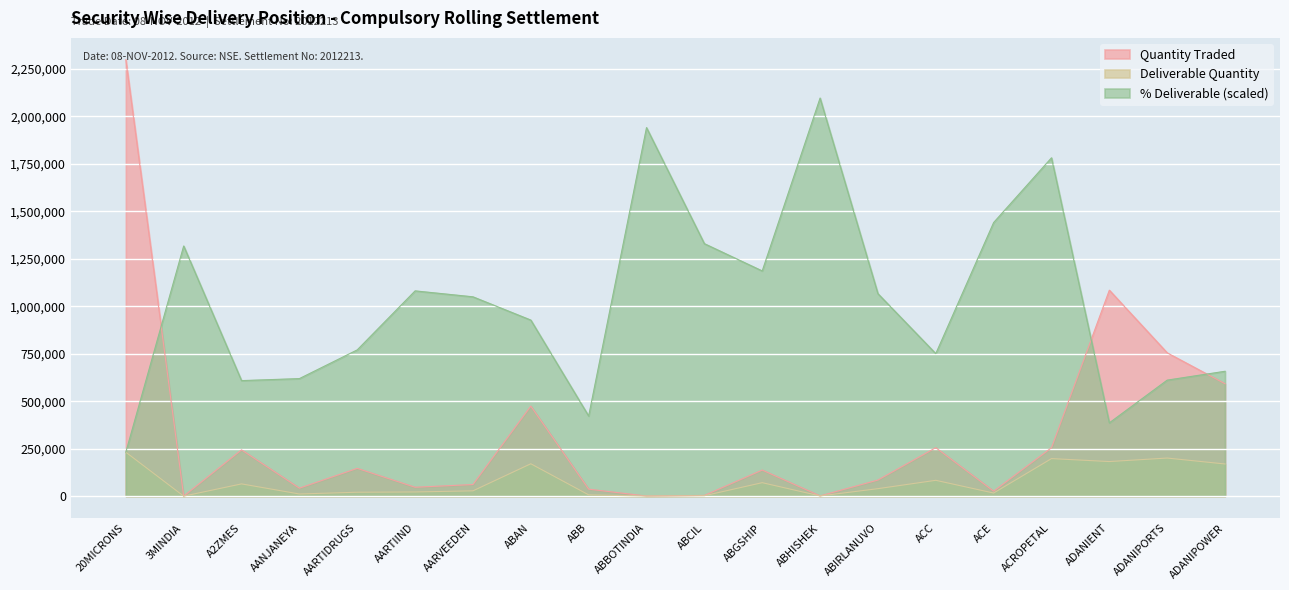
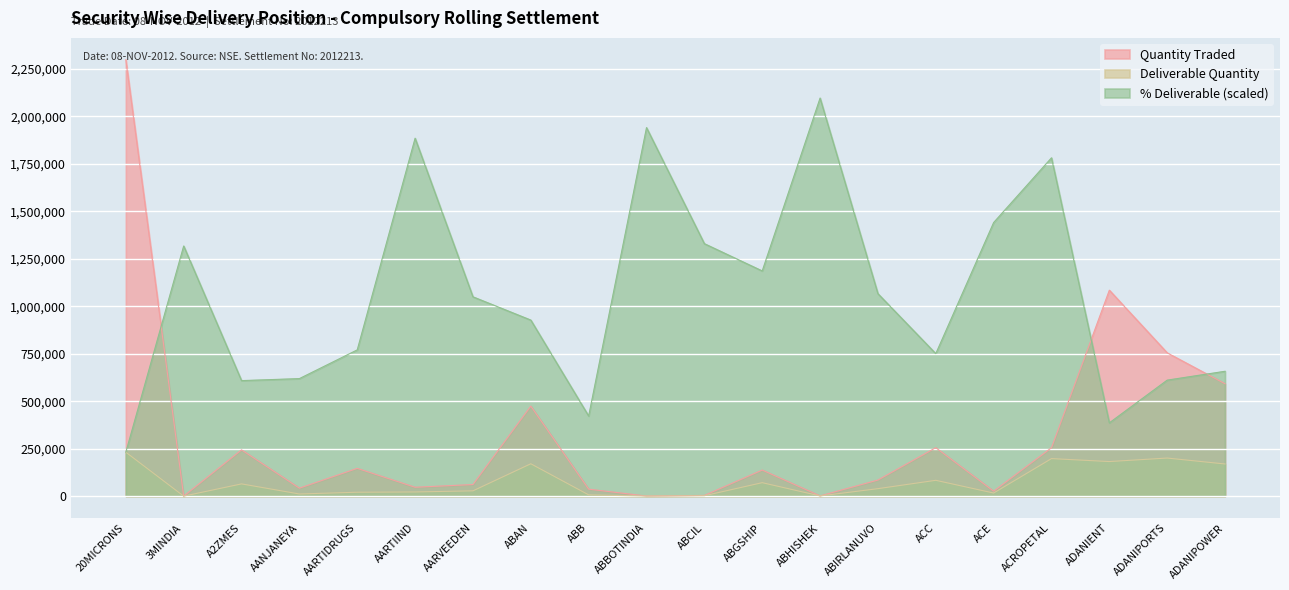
  {
    "% Deliverable (scaled)": {
      "3MINDIA": "1,320,000",
      "A2ZMES": "610,000",
      "AANJANEYA": "620,000",
      "AARTIDRUGS": "770,000",
-     "AARTIIND": "1,080,000",
+     "AARTIIND": "1,890,000",
      "AARVEEDEN": "1,050,000",
      "ABAN": "930,000",
      "ABB": "420,000",
      "ABBOTINDIA": "1,940,000",
      "ABCIL": "1,330,000",
      "ABGSHIP": "1,190,000",
      "ABHISHEK": "2,100,000",
      "ABIRLANUVO": "1,070,000",
      "ACC": "750,000",
      "ACE": "1,440,000",
      "ACROPETAL": "1,780,000",
      "ADANIENT": "390,000",
      "ADANIPORTS": "610,000",
      "ADANIPOWER": "660,000"
    }
  }
